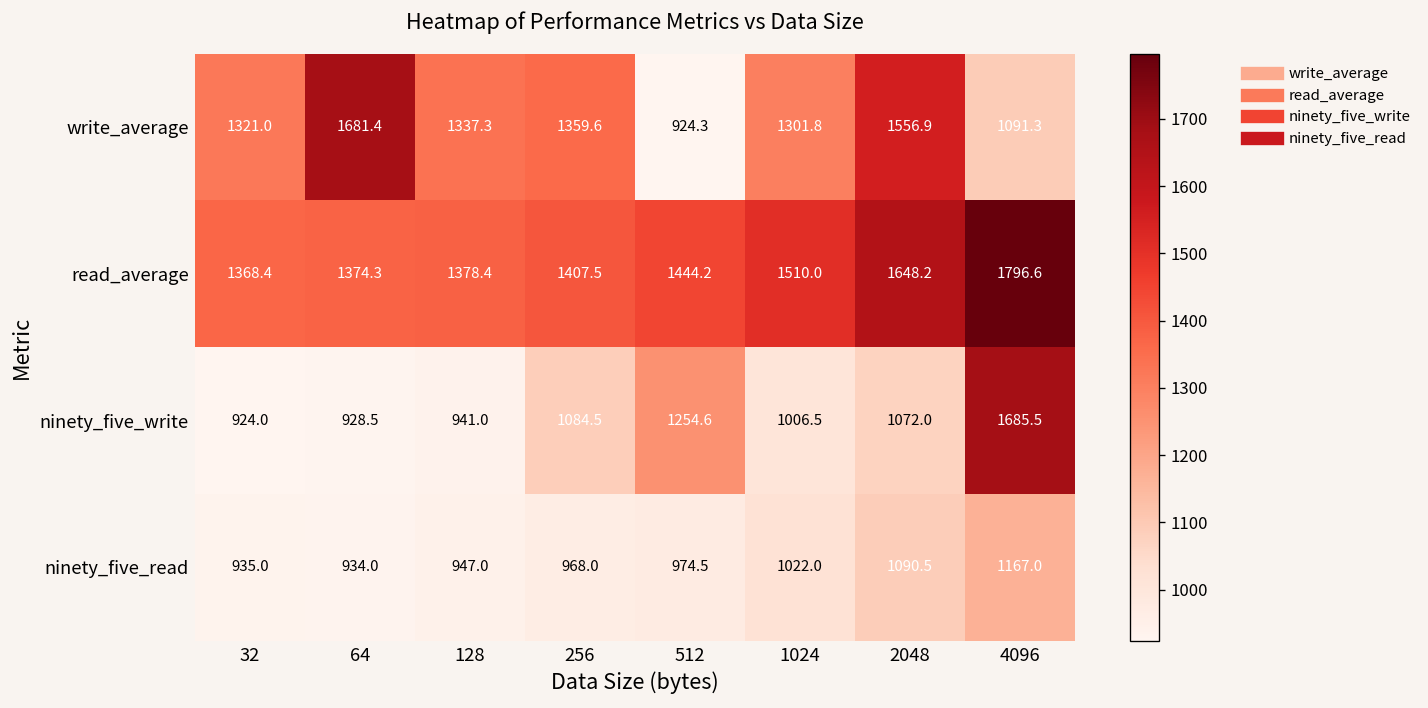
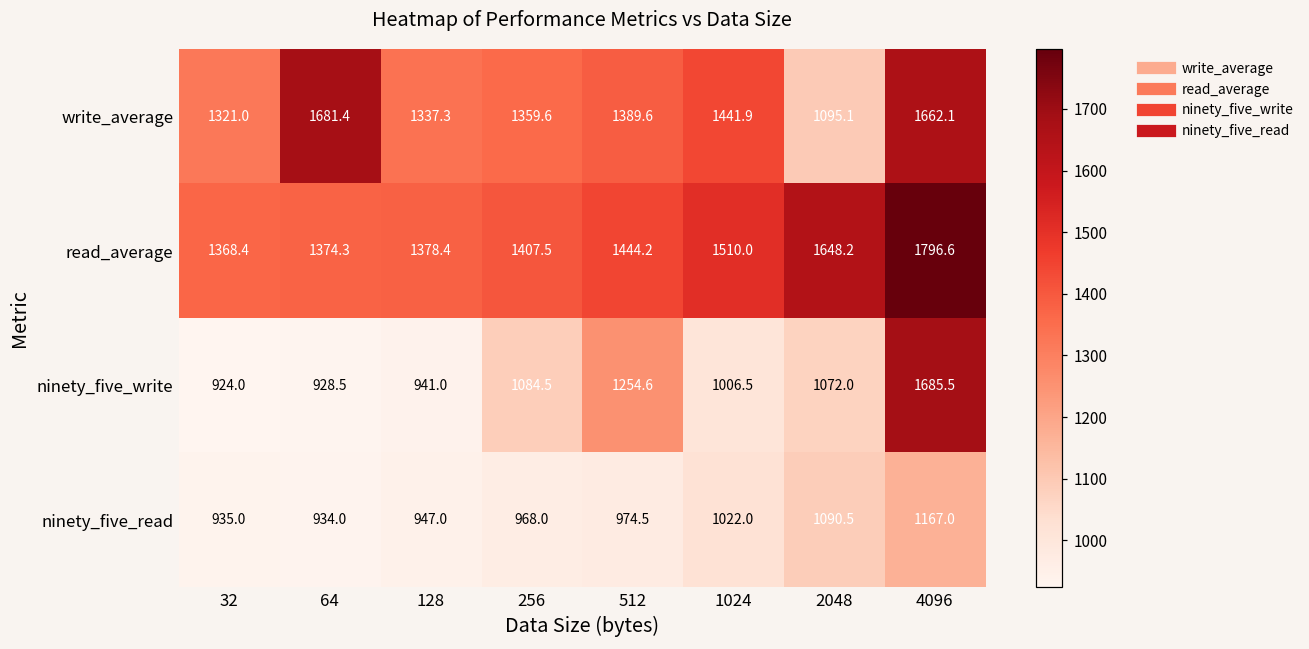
  {
    "write_average": {
      "32": 1321.0,
      "64": 1681.4,
      "128": 1337.3,
      "256": 1359.6,
-     "512": 924.3,
-     "1024": 1301.8,
-     "2048": 1556.9,
-     "4096": 1091.3
+     "512": 1389.6,
+     "1024": 1441.9,
+     "2048": 1095.1,
+     "4096": 1662.1
    },
    "read_average": {
      "32": 1368.4,
      "64": 1374.3,
      "128": 1378.4,
      "256": 1407.5,
      "512": 1444.2,
      "1024": 1510.0,
      "2048": 1648.2,
      "4096": 1796.6
    },
    "ninety_five_write": {
      "32": 924.0,
      "64": 928.5,
      "128": 941.0,
      "256": 1084.5,
      "512": 1254.6,
      "1024": 1006.5,
      "2048": 1072.0,
      "4096": 1685.5
    },
    "ninety_five_read": {
      "32": 935.0,
      "64": 934.0,
      "128": 947.0,
      "256": 968.0,
      "512": 974.5,
      "1024": 1022.0,
      "2048": 1090.5,
      "4096": 1167.0
    }
  }
